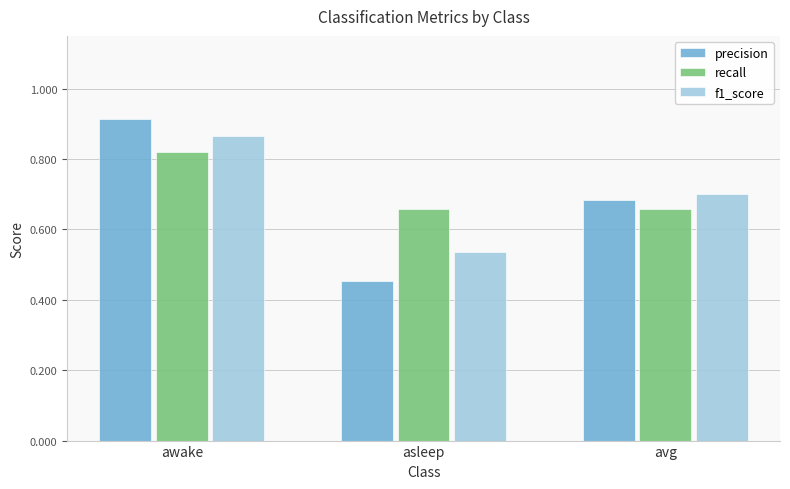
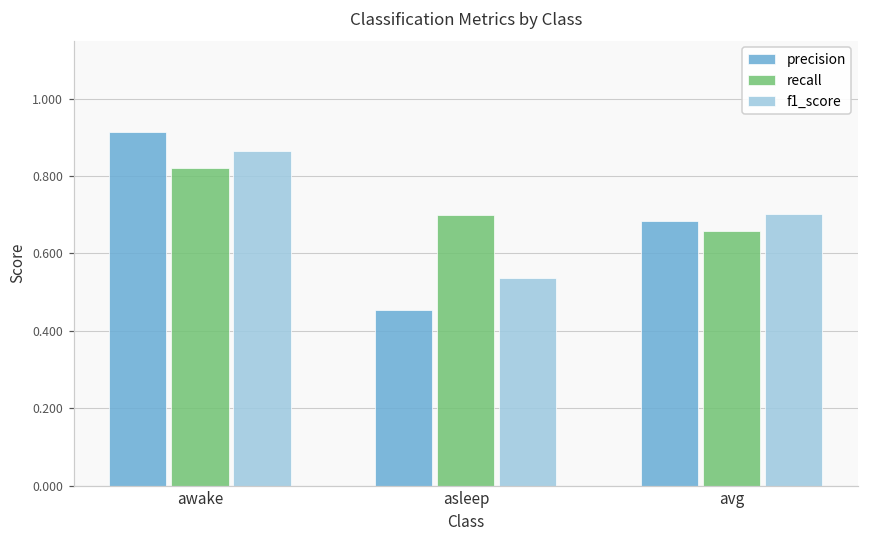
  {
    "recall": {
      "awake": 0.82,
-     "asleep": 0.66,
+     "asleep": 0.70,
      "avg": 0.66
    }
  }
